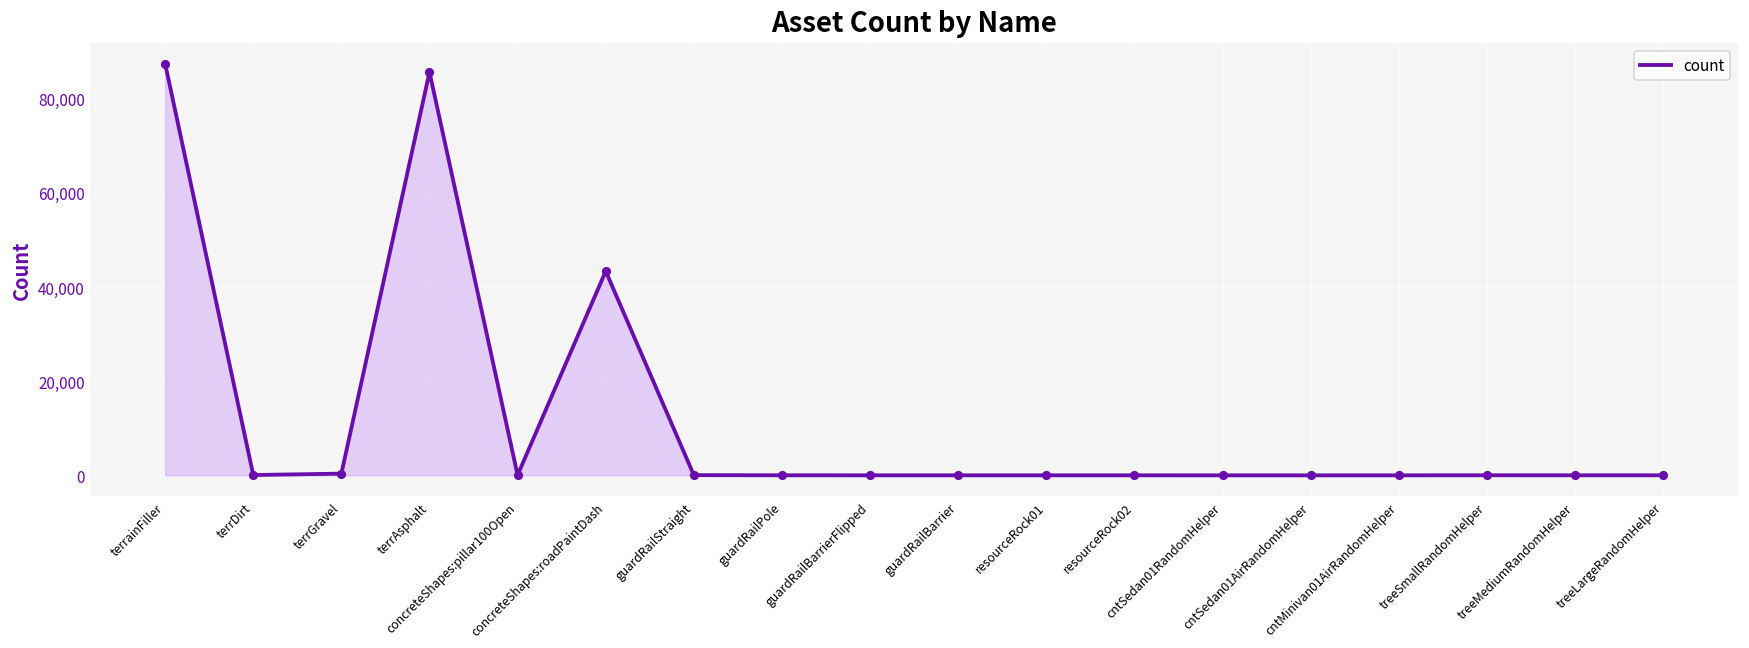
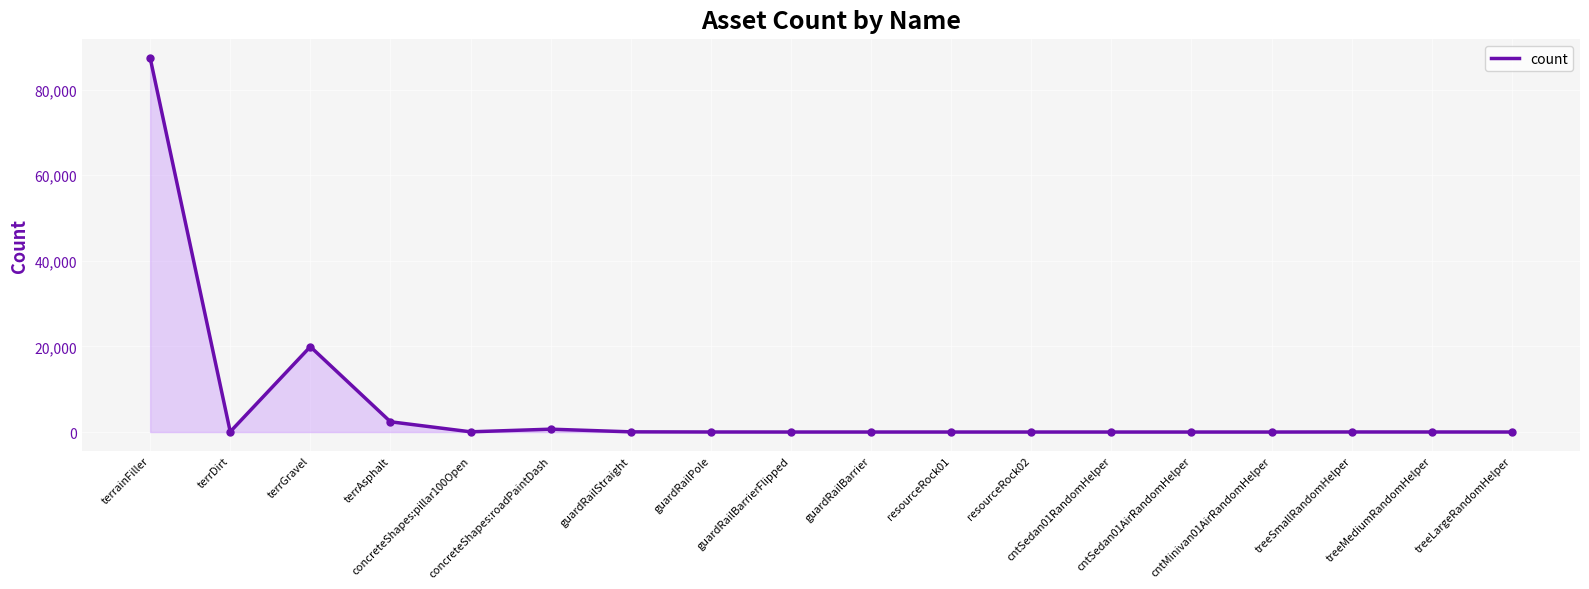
  {
    "terrainFiller": "87,000",
    "terrDirt": "0",
-   "terrGravel": "0",
-   "terrAsphalt": "86,000",
+   "terrGravel": "20,000",
+   "terrAsphalt": "2,000",
    "concreteShapes:pillar100Open": "0",
-   "concreteShapes:roadPaintDash": "43,000",
+   "concreteShapes:roadPaintDash": "1,000",
    "guardRailStraight": "0",
    "guardRailPole": "0",
    "guardRailBarrierFlipped": "0",
    "guardRailBarrier": "0",
    "resourceRock01": "0",
    "resourceRock02": "0",
    "cntSedan01RandomHelper": "0",
    "cntSedan01AirRandomHelper": "0",
    "cntMinivan01AirRandomHelper": "0",
    "treeSmallRandomHelper": "0",
    "treeMediumRandomHelper": "0",
    "treeLargeRandomHelper": "0"
  }
